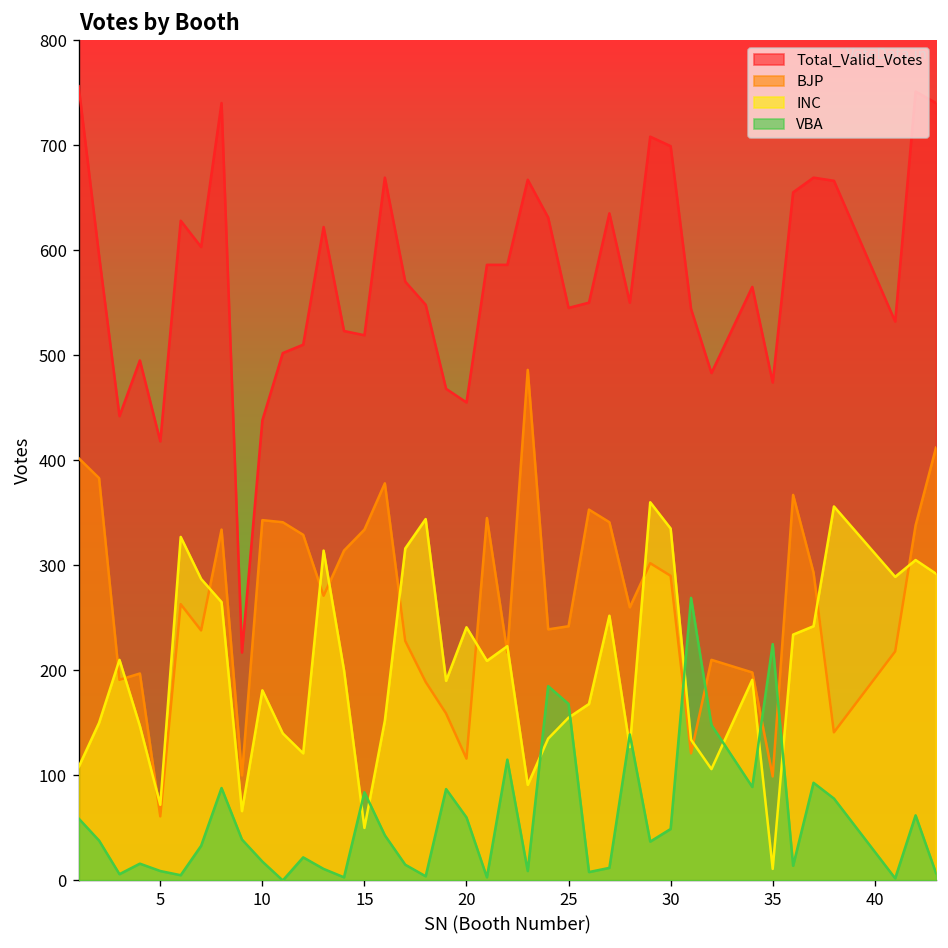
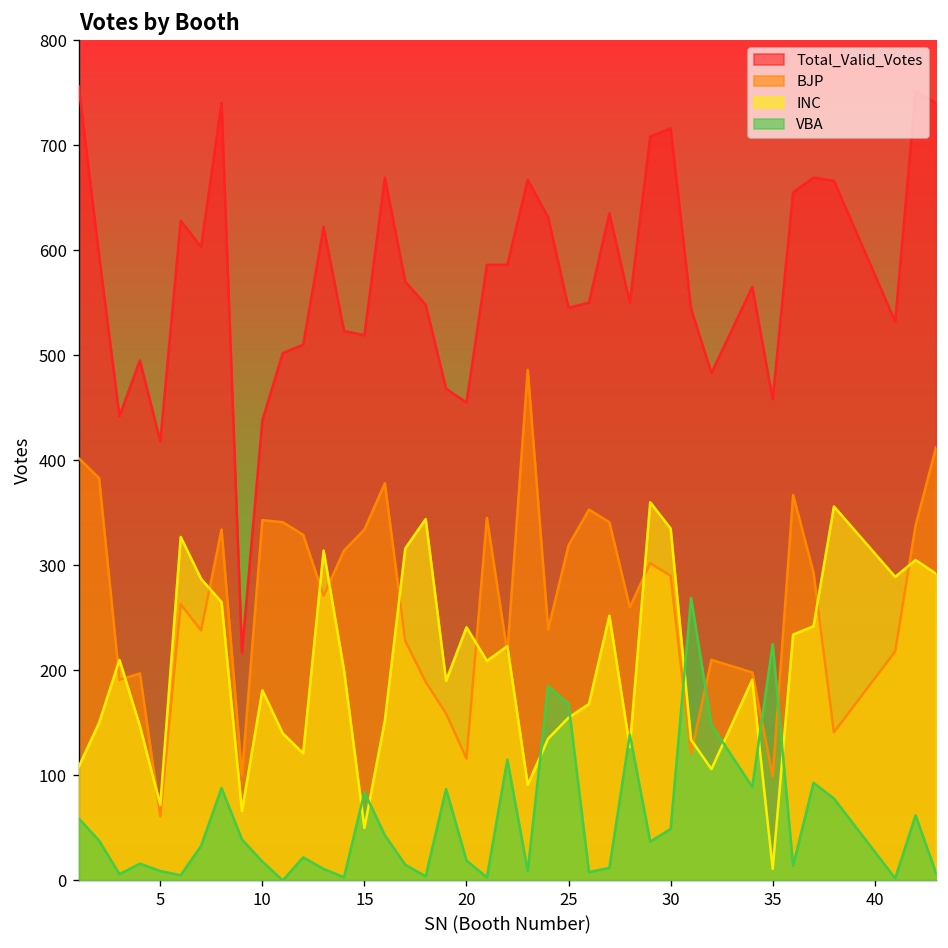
  {
    "Total_Valid_Votes": {
      "5": 420,
      "10": 440,
      "15": 520,
      "20": 460,
      "25": 550,
-     "30": 700,
-     "35": 470
+     "30": 720,
+     "35": 460
    },
    "BJP": {
      "5": 60,
      "10": 340,
      "15": 330,
      "20": 120,
-     "25": 240,
+     "25": 320,
      "30": 290,
      "35": 100
    },
    "INC": {
      "5": 70,
      "10": 180,
      "15": 50,
      "20": 240,
      "25": 160,
      "30": 340,
      "35": 10
    },
    "VBA": {
      "5": 10,
      "10": 20,
      "15": 80,
-     "20": 60,
+     "20": 20,
      "25": 170,
      "30": 50,
      "35": 230
    }
  }
